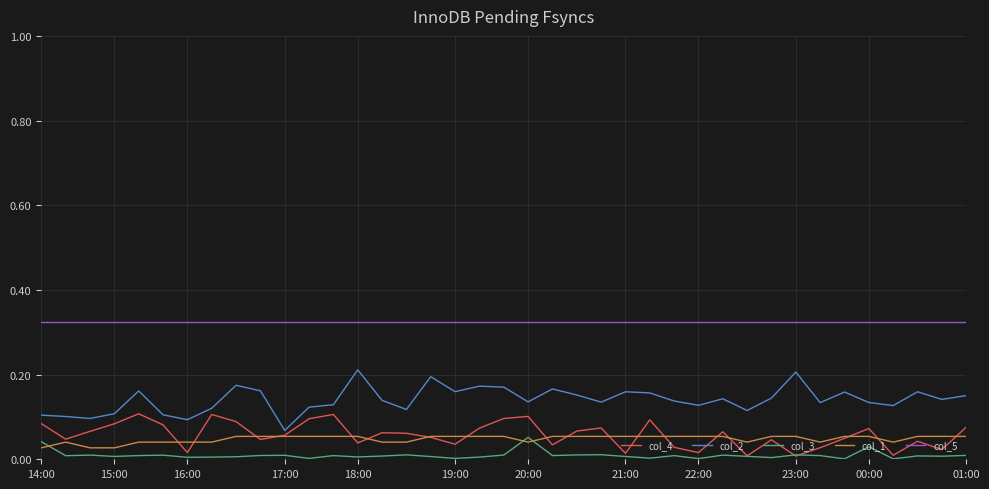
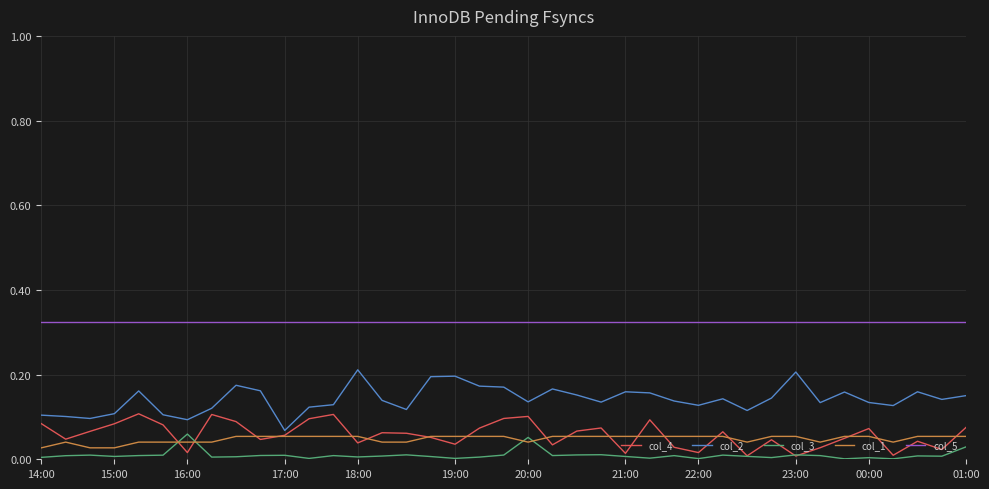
  {
    "col_2": {
      "14:00": 0.10,
      "15:00": 0.11,
      "16:00": 0.09,
      "17:00": 0.07,
      "18:00": 0.21,
-     "19:00": 0.16,
+     "19:00": 0.20,
      "20:00": 0.14,
      "21:00": 0.16,
      "22:00": 0.13,
      "23:00": 0.21,
      "00:00": 0.13,
      "01:00": 0.15
    },
    "col_3": {
-     "14:00": 0.04,
+     "14:00": 0.00,
      "15:00": 0.01,
-     "16:00": 0.00,
+     "16:00": 0.06,
      "17:00": 0.01,
      "18:00": 0.01,
      "19:00": 0.00,
      "20:00": 0.05,
      "21:00": 0.01,
      "22:00": 0.00,
-     "00:00": 0.03,
-     "01:00": 0.01
+     "00:00": 0.00,
+     "01:00": 0.03
    },
    "col_5": {
      "14:00": 0.32,
      "15:00": 0.32,
      "16:00": 0.32,
      "17:00": 0.32,
      "18:00": 0.32,
      "19:00": 0.32,
      "20:00": 0.32,
      "21:00": 0.32,
      "22:00": 0.32,
      "23:00": 0.32,
      "00:00": 0.32,
      "01:00": 0.32
    }
  }
